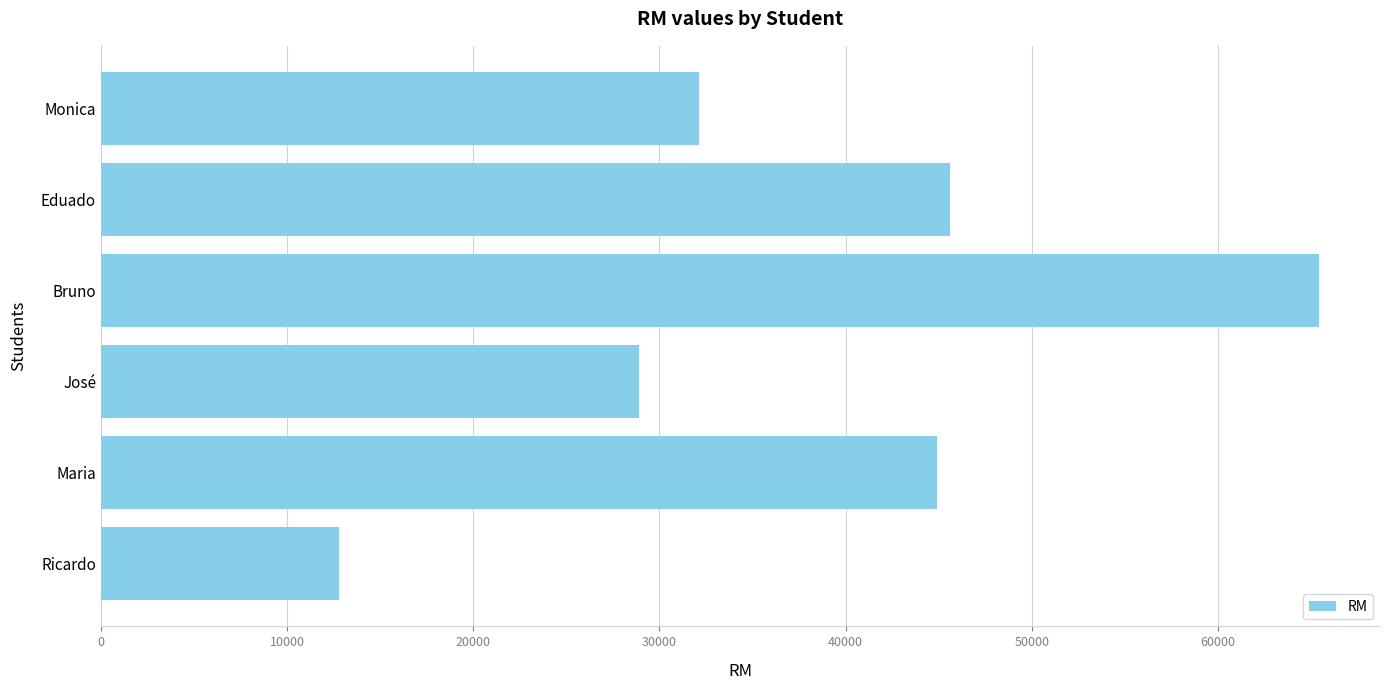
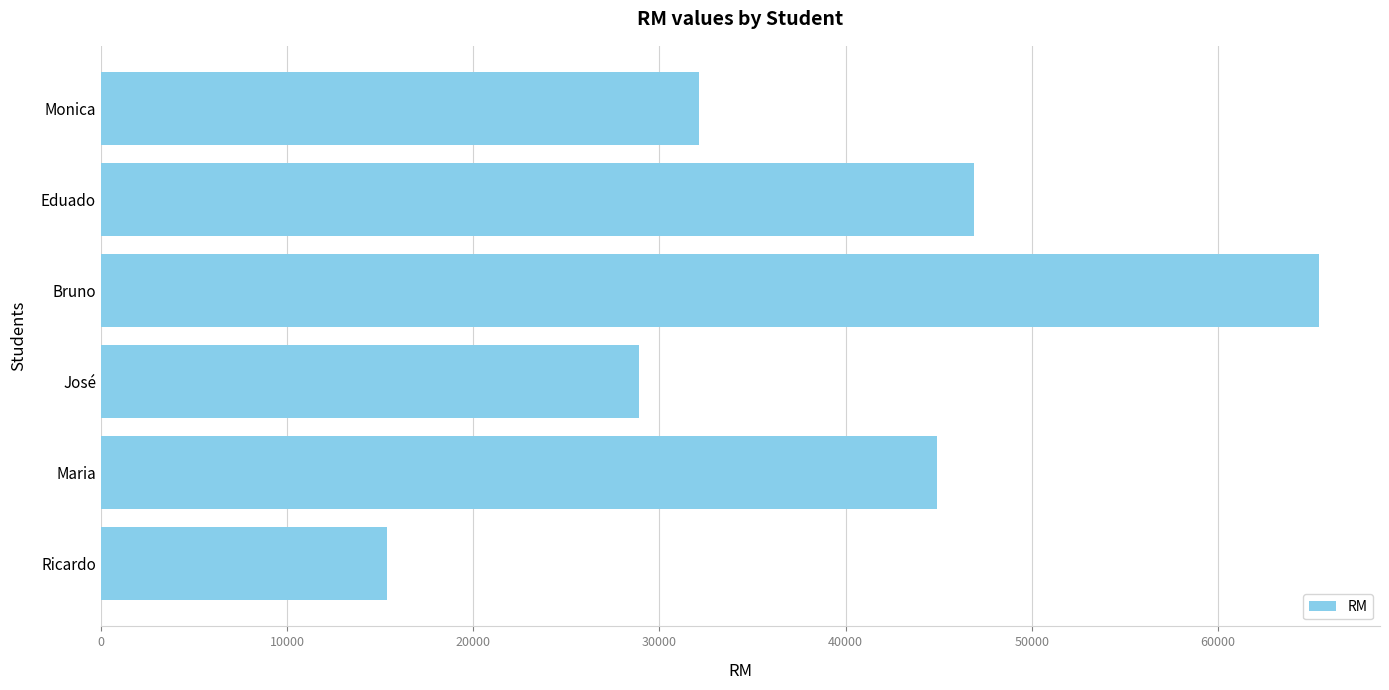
  {
    "Monica": 32100,
-   "Eduado": 45600,
+   "Eduado": 46900,
    "Bruno": 65400,
    "José": 28900,
    "Maria": 44900,
-   "Ricardo": 12800
+   "Ricardo": 15400
  }
